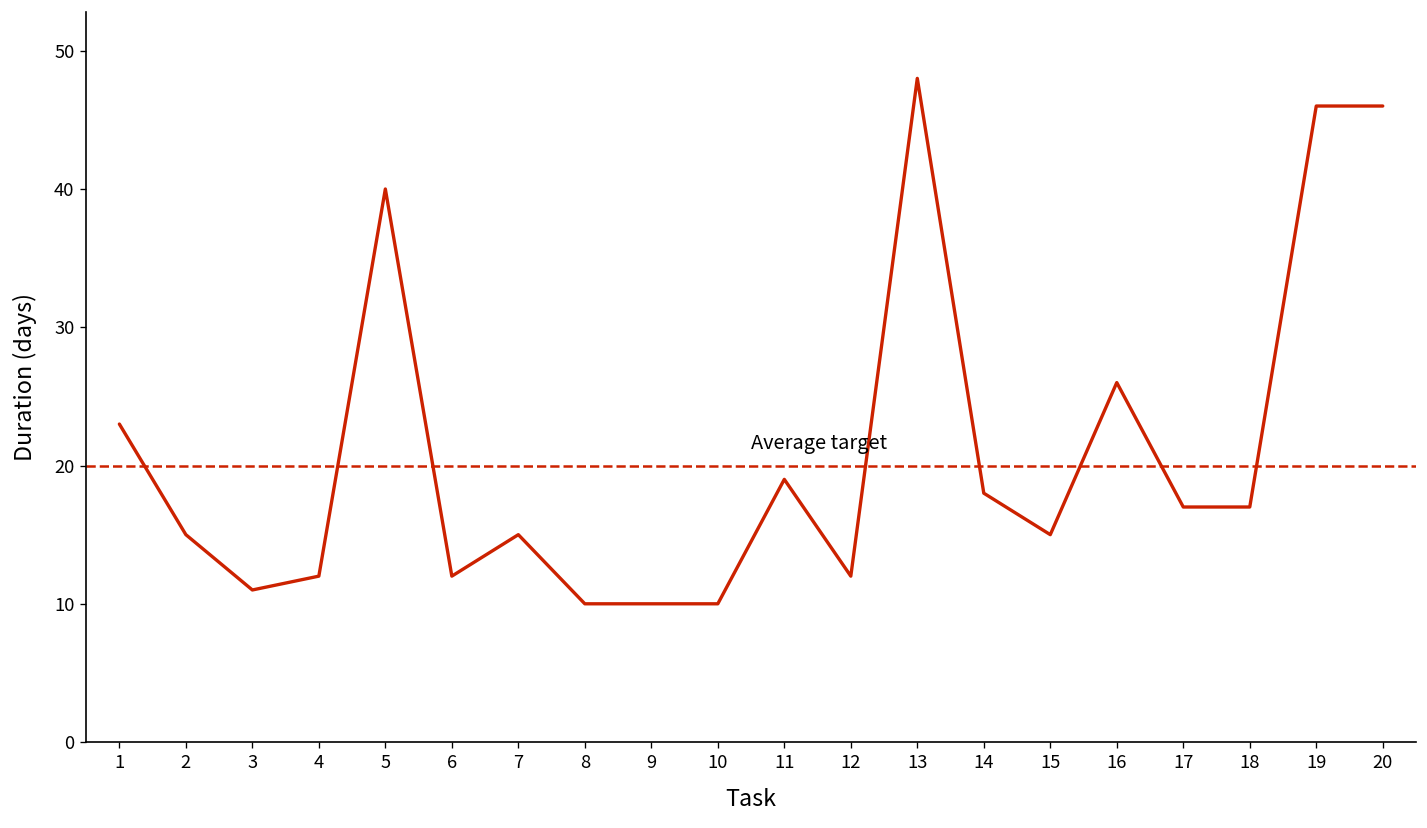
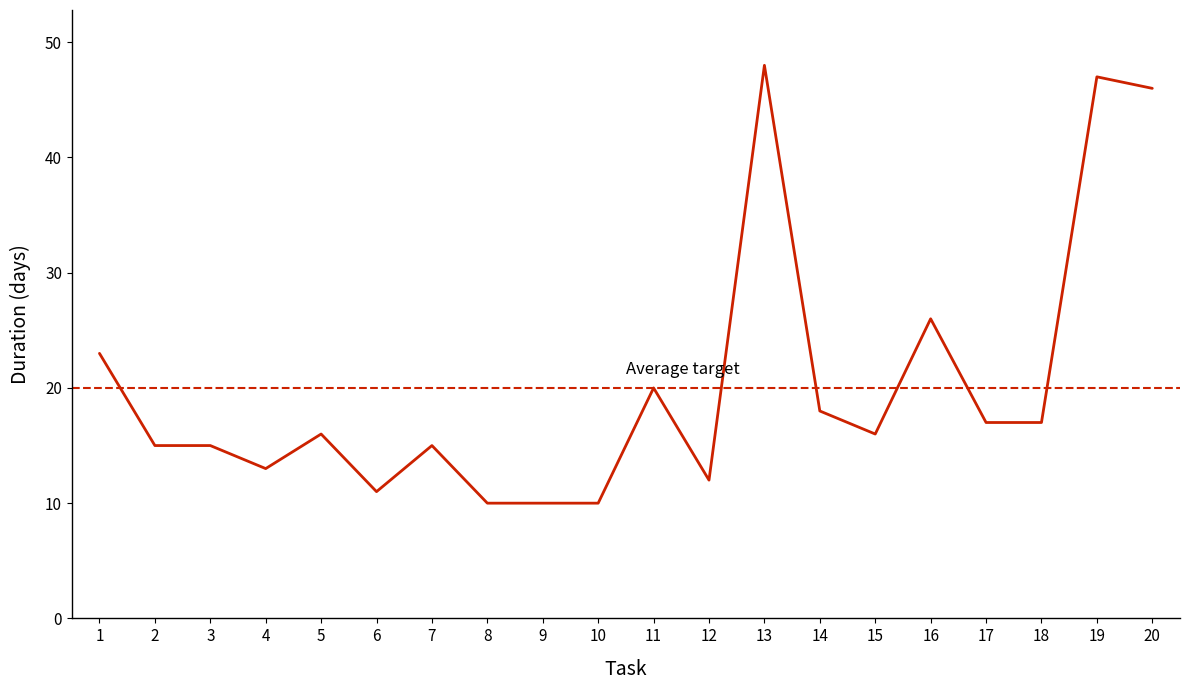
  {
    "1": 23,
    "2": 15,
-   "3": 11,
-   "4": 12,
-   "5": 40,
-   "6": 12,
+   "3": 15,
+   "4": 13,
+   "5": 16,
+   "6": 11,
    "7": 15,
    "8": 10,
    "9": 10,
    "10": 10,
-   "11": 19,
+   "11": 20,
    "12": 12,
    "13": 48,
    "14": 18,
-   "15": 15,
+   "15": 16,
    "16": 26,
    "17": 17,
    "18": 17,
-   "19": 46,
+   "19": 47,
    "20": 46
  }
